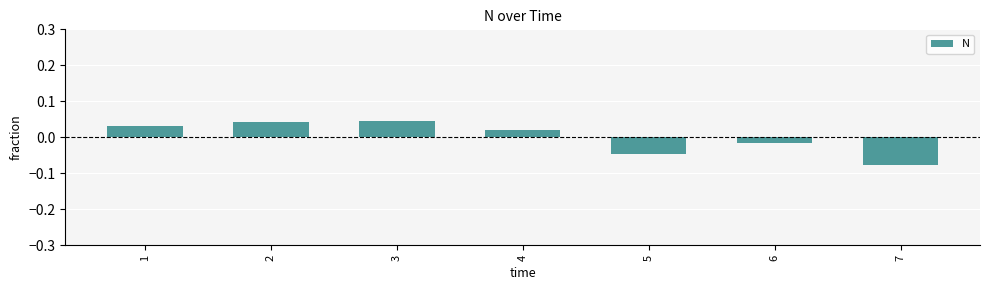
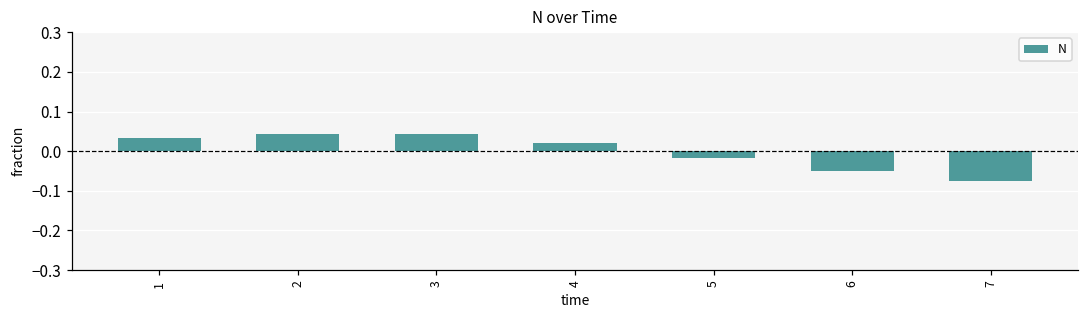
  {
    "1": 0.03,
    "2": 0.04,
    "3": 0.04,
    "4": 0.02,
-   "5": -0.05,
-   "6": -0.01,
+   "5": -0.02,
+   "6": -0.05,
    "7": -0.08
  }
